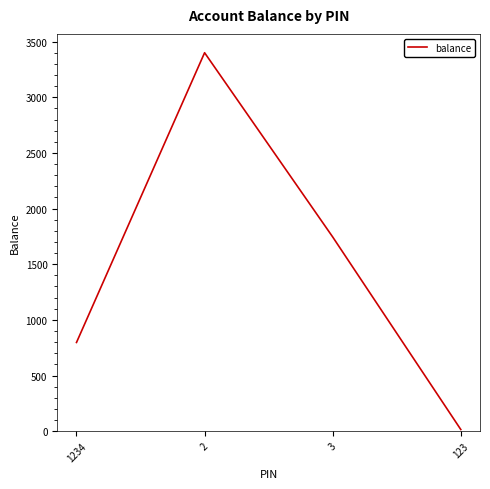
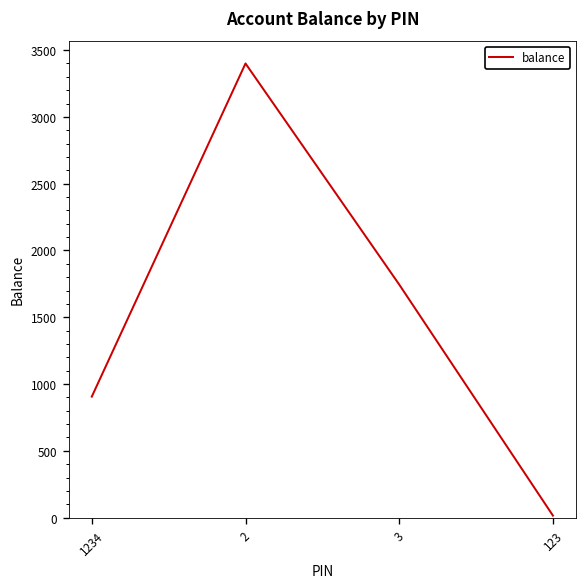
  {
-   "1234": 800,
+   "1234": 910,
    "2": 3400,
    "3": 1740,
    "123": 20
  }
